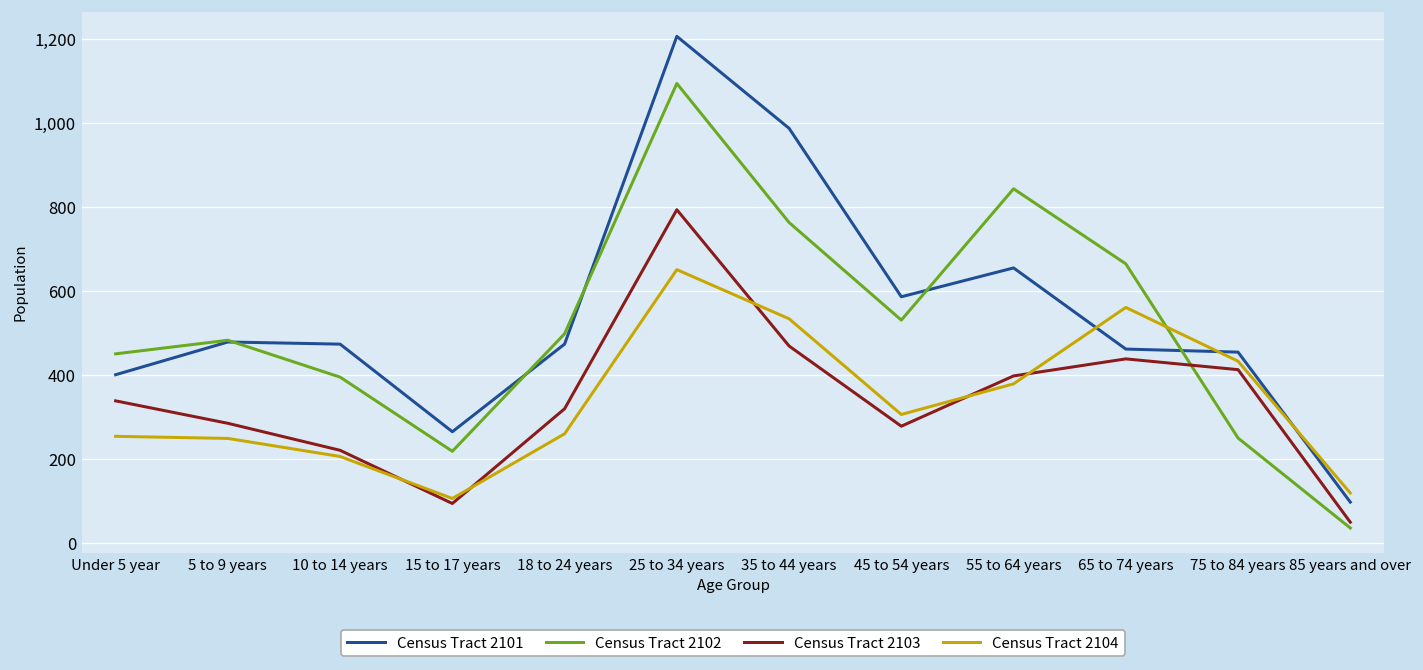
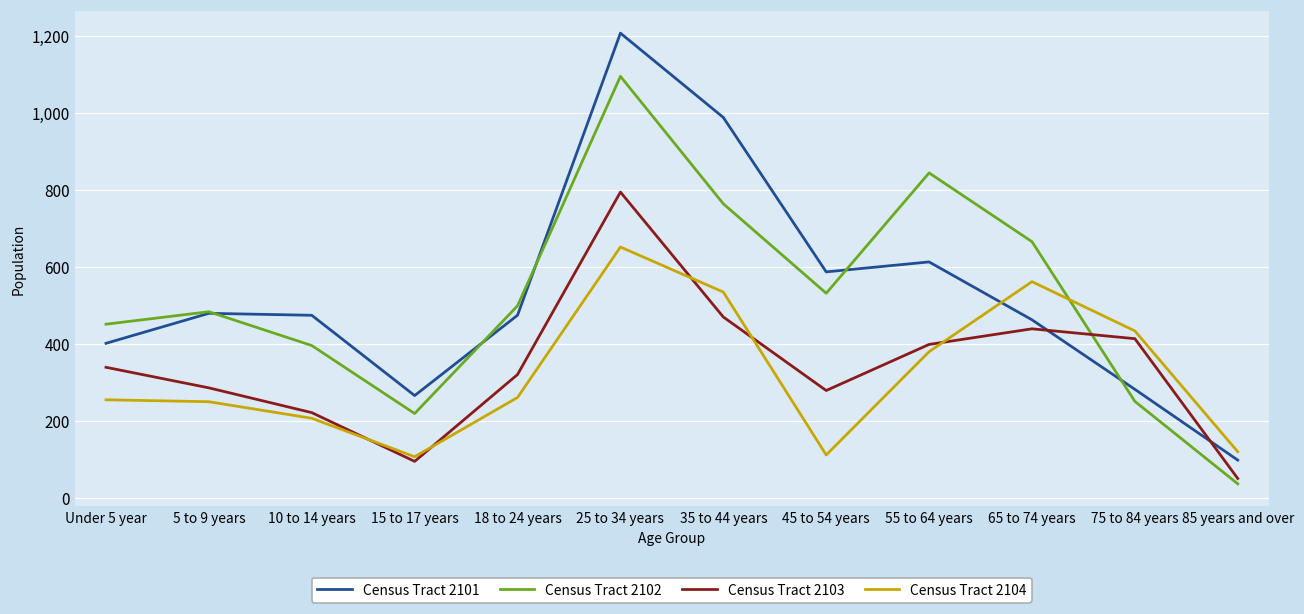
  {
    "Census Tract 2101": {
      "Under 5 year": "400",
      "10 to 14 years": "470",
      "15 to 17 years": "270",
      "18 to 24 years": "470",
      "25 to 34 years": "1,210",
      "35 to 44 years": "990",
      "45 to 54 years": "590",
-     "55 to 64 years": "660",
+     "55 to 64 years": "610",
      "65 to 74 years": "460",
-     "75 to 84 years": "460",
+     "75 to 84 years": "280",
      "85 years and over": "100"
    },
    "Census Tract 2102": {
      "Under 5 year": "450",
      "10 to 14 years": "400",
      "15 to 17 years": "220",
      "18 to 24 years": "500",
      "25 to 34 years": "1,090",
      "35 to 44 years": "760",
      "45 to 54 years": "530",
      "55 to 64 years": "840",
      "65 to 74 years": "670",
      "75 to 84 years": "250",
      "85 years and over": "40"
    },
    "Census Tract 2103": {
      "Under 5 year": "340",
      "5 to 9 years": "290",
      "10 to 14 years": "220",
      "15 to 17 years": "90",
      "18 to 24 years": "320",
      "25 to 34 years": "790",
      "35 to 44 years": "470",
      "45 to 54 years": "280",
      "55 to 64 years": "400",
      "65 to 74 years": "440",
      "75 to 84 years": "410",
      "85 years and over": "50"
    },
    "Census Tract 2104": {
      "Under 5 year": "250",
      "5 to 9 years": "250",
      "10 to 14 years": "210",
      "15 to 17 years": "110",
      "18 to 24 years": "260",
      "25 to 34 years": "650",
      "35 to 44 years": "530",
-     "45 to 54 years": "310",
+     "45 to 54 years": "110",
      "55 to 64 years": "380",
      "65 to 74 years": "560",
      "75 to 84 years": "430",
      "85 years and over": "120"
    }
  }
